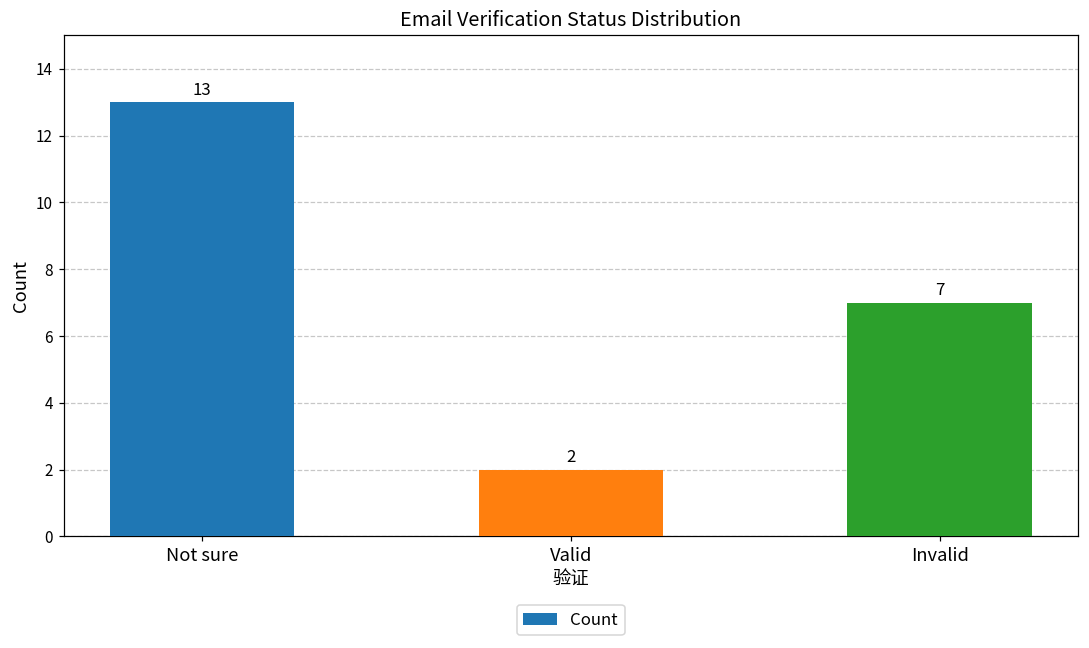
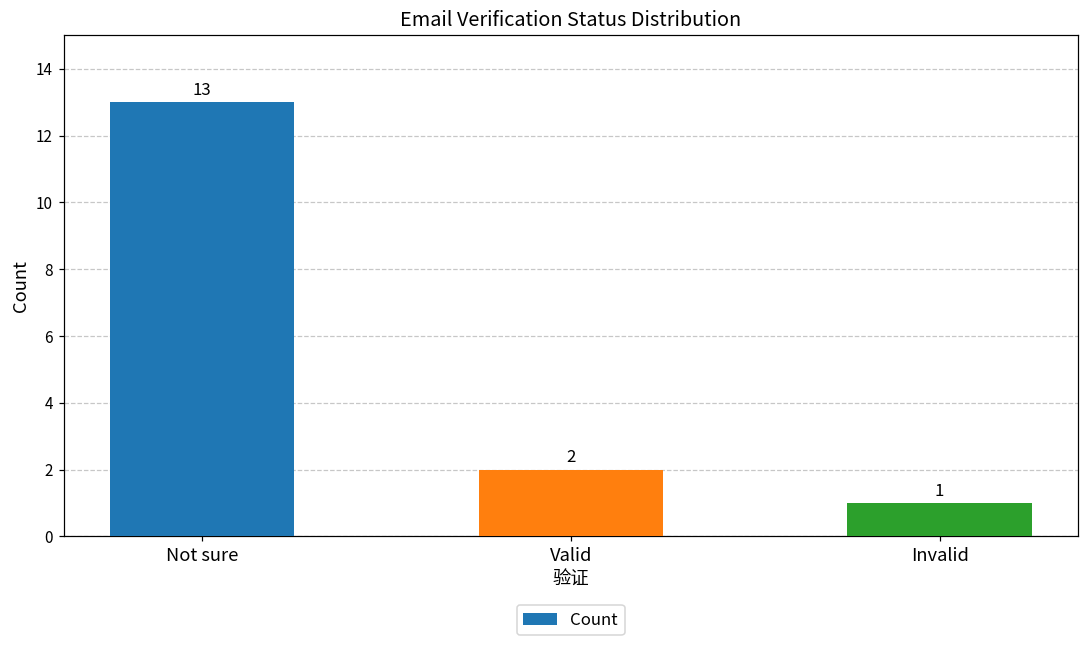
  {
    "Not sure": 13,
    "Valid": 2,
-   "Invalid": 7
+   "Invalid": 1
  }
